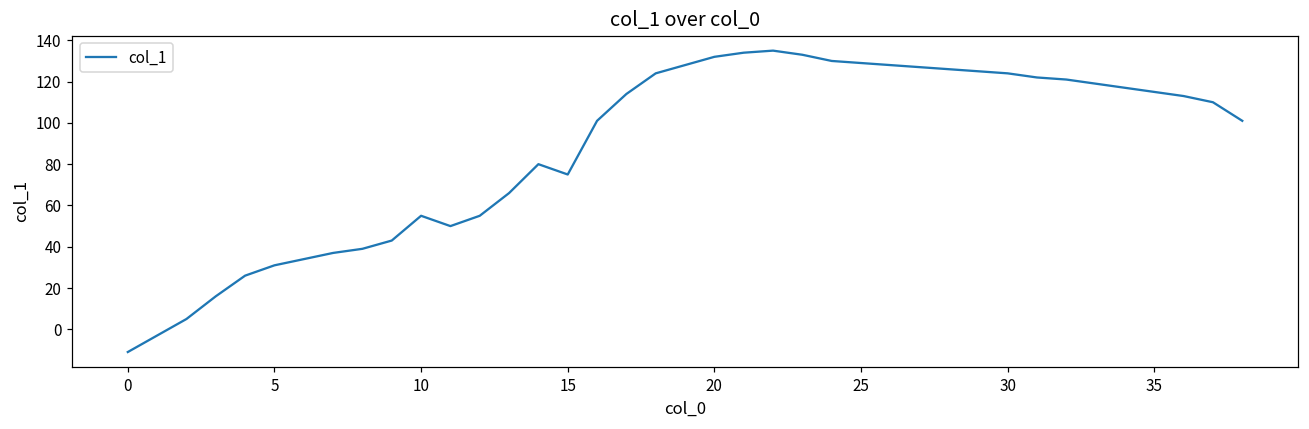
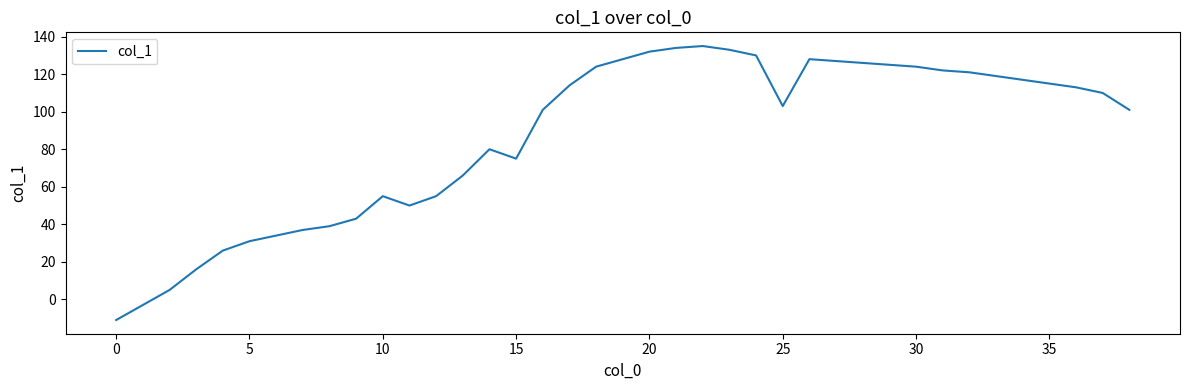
  {
    "0": -11,
    "5": 31,
    "10": 55,
    "15": 75,
    "20": 132,
-   "25": 129,
+   "25": 103,
    "30": 124,
    "35": 115
  }
